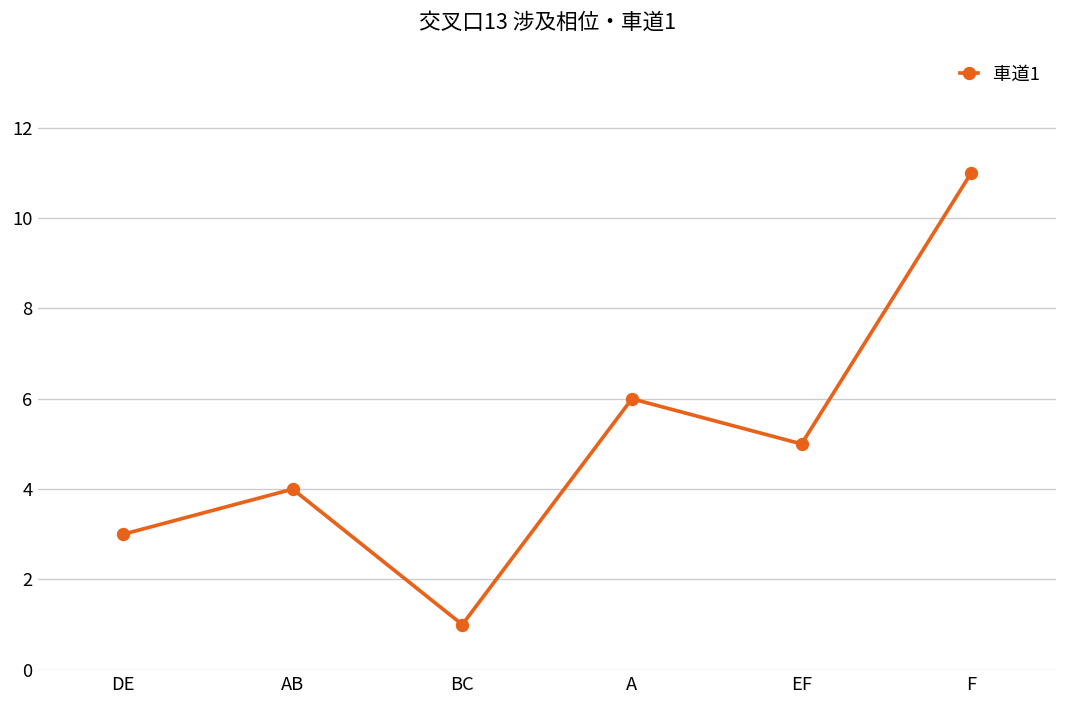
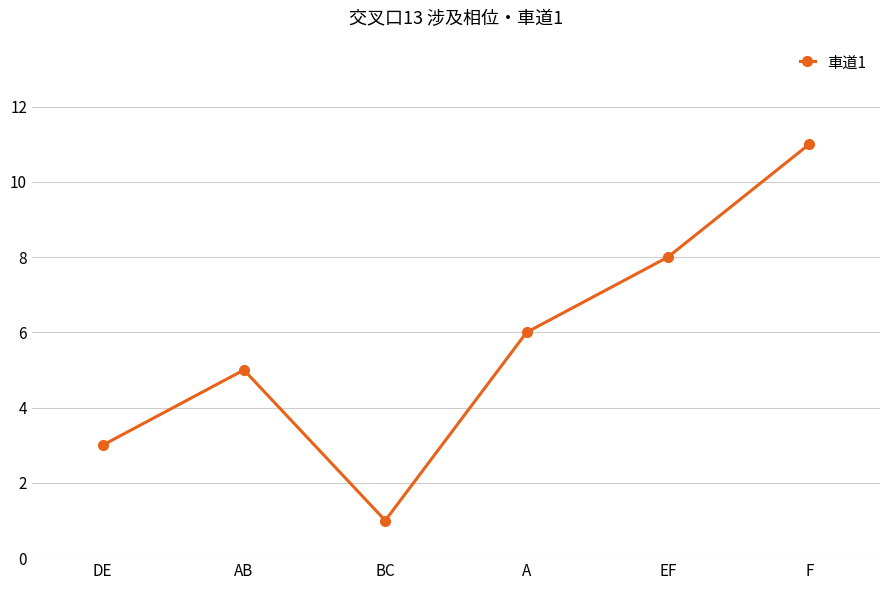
  {
    "DE": 3,
-   "AB": 4,
+   "AB": 5,
    "BC": 1,
    "A": 6,
-   "EF": 5,
+   "EF": 8,
    "F": 11
  }
